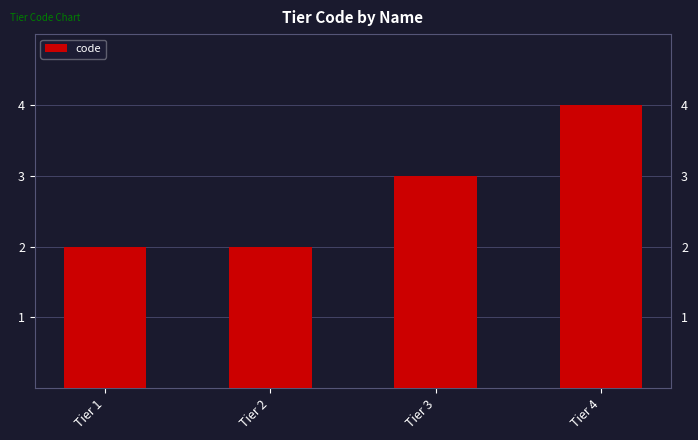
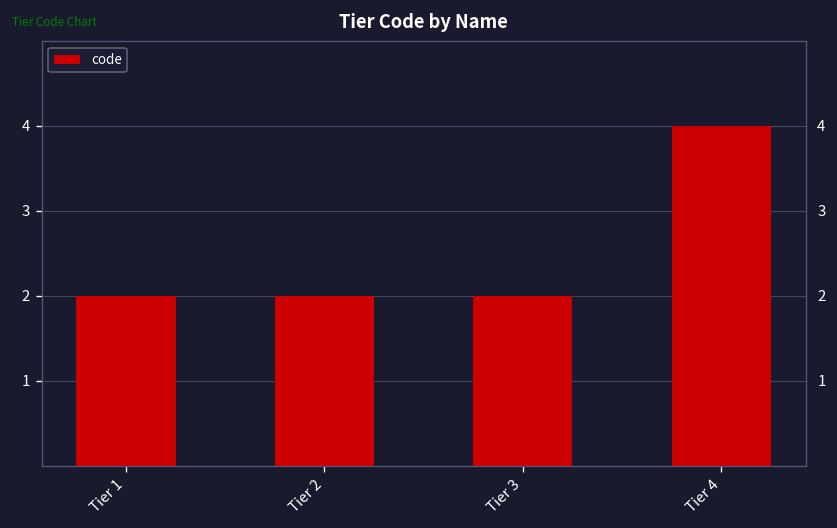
  {
    "Tier 1": 2,
    "Tier 2": 2,
-   "Tier 3": 3,
+   "Tier 3": 2,
    "Tier 4": 4
  }
